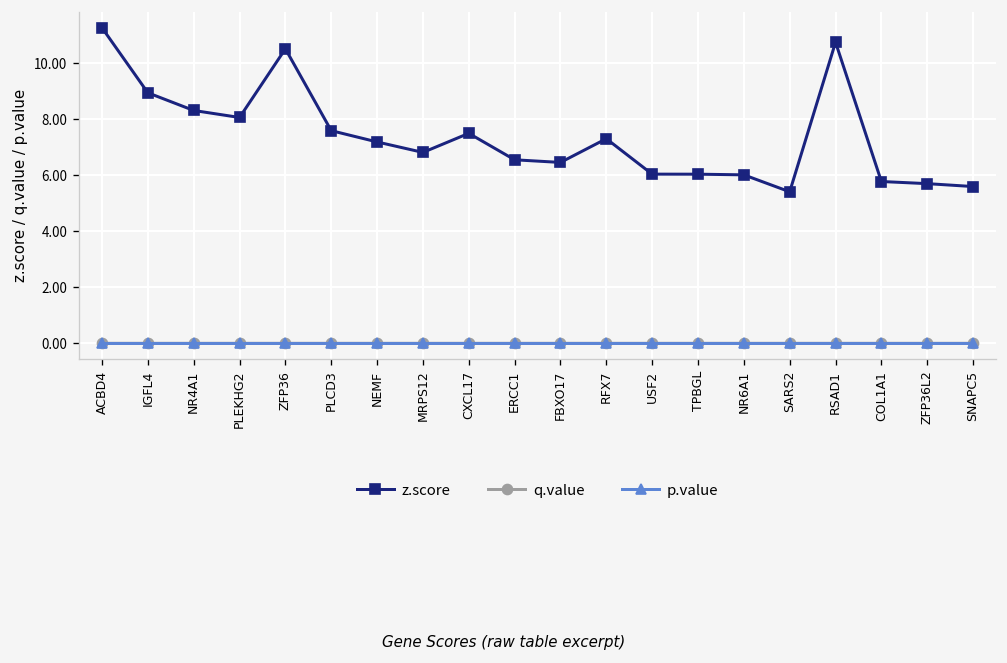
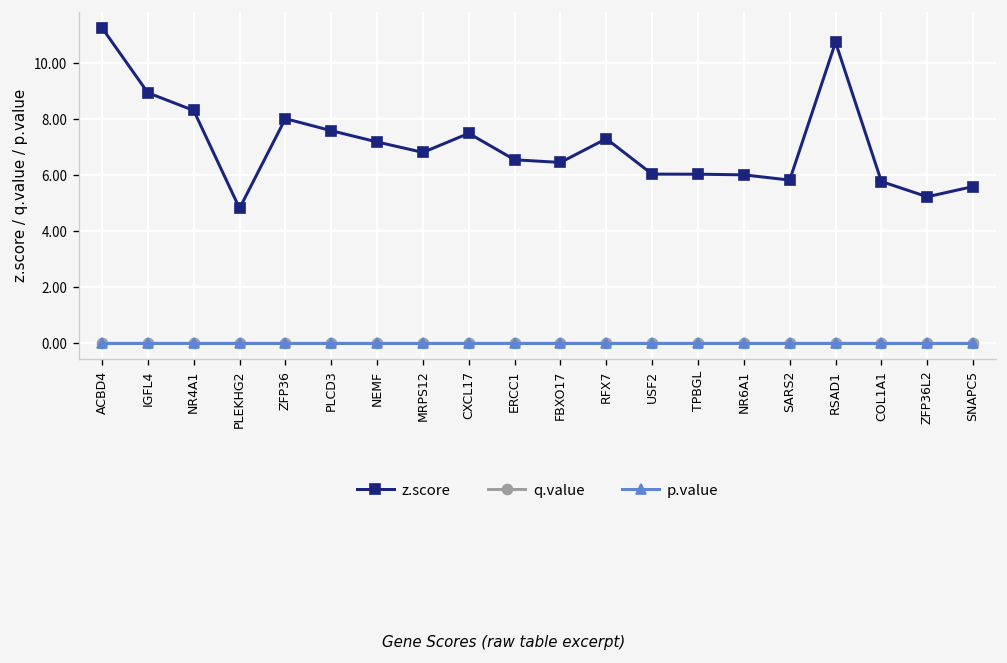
  {
    "z.score": {
      "ACBD4": 11.3,
      "IGFL4": 8.9,
      "NR4A1": 8.3,
-     "PLEKHG2": 8.1,
-     "ZFP36": 10.5,
+     "PLEKHG2": 4.8,
+     "ZFP36": 8.0,
      "PLCD3": 7.6,
      "NEMF": 7.2,
      "MRPS12": 6.8,
      "CXCL17": 7.5,
      "ERCC1": 6.6,
      "FBXO17": 6.5,
      "RFX7": 7.3,
      "USF2": 6.0,
      "TPBGL": 6.0,
      "NR6A1": 6.0,
-     "SARS2": 5.4,
+     "SARS2": 5.8,
      "RSAD1": 10.8,
      "COL1A1": 5.8,
-     "ZFP36L2": 5.7,
+     "ZFP36L2": 5.2,
      "SNAPC5": 5.6
    },
    "p.value": {
      "ACBD4": 0.0,
      "IGFL4": 0.0,
      "NR4A1": 0.0,
      "PLEKHG2": 0.0,
      "ZFP36": 0.0,
      "PLCD3": 0.0,
      "NEMF": 0.0,
      "MRPS12": 0.0,
      "CXCL17": 0.0,
      "ERCC1": 0.0,
      "FBXO17": 0.0,
      "RFX7": 0.0,
      "USF2": 0.0,
      "TPBGL": 0.0,
      "NR6A1": 0.0,
      "SARS2": 0.0,
      "RSAD1": 0.0,
      "COL1A1": 0.0,
      "ZFP36L2": 0.0,
      "SNAPC5": 0.0
    }
  }
